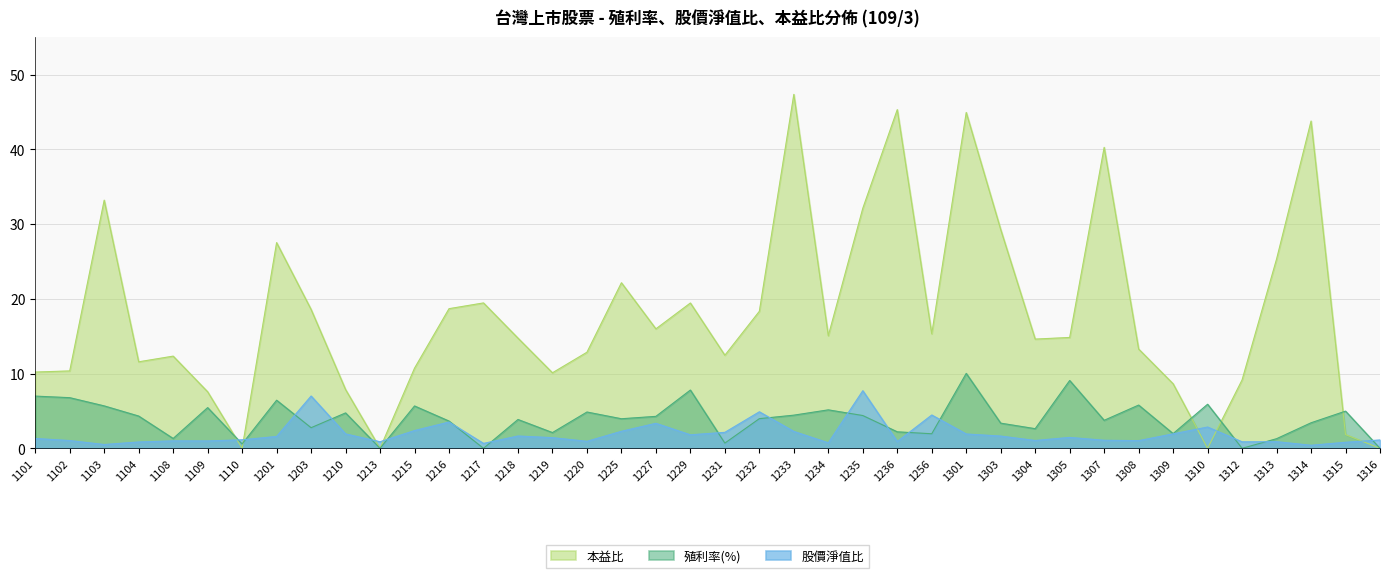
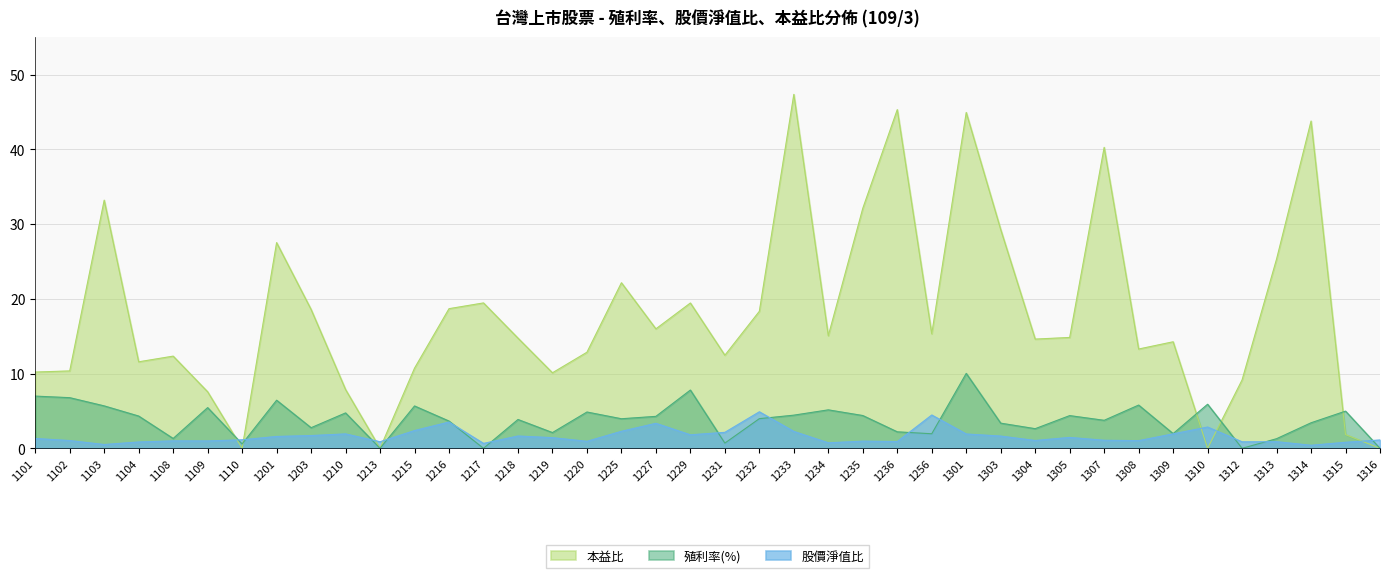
  {
    "本益比": {
      "1101": 10,
      "1102": 10,
      "1103": 33,
      "1104": 12,
      "1108": 12,
      "1109": 8,
      "1110": 0,
      "1201": 28,
      "1203": 19,
      "1210": 8,
      "1215": 11,
      "1216": 19,
      "1217": 19,
      "1218": 15,
      "1219": 10,
      "1220": 13,
      "1225": 22,
      "1227": 16,
      "1229": 19,
      "1231": 12,
      "1232": 18,
      "1233": 47,
      "1234": 15,
      "1235": 32,
      "1236": 45,
      "1256": 15,
      "1301": 45,
      "1303": 29,
      "1304": 15,
      "1305": 15,
      "1307": 40,
      "1308": 13,
-     "1309": 9,
+     "1309": 14,
      "1310": 0,
      "1312": 9,
      "1313": 25,
      "1314": 44,
      "1315": 2
    },
    "殖利率(%)": {
      "1101": 7,
      "1102": 7,
      "1103": 6,
      "1104": 4,
      "1109": 5,
      "1110": 1,
      "1201": 6,
      "1203": 3,
      "1210": 5,
      "1215": 6,
      "1217": 0,
      "1218": 4,
      "1219": 2,
      "1220": 5,
      "1225": 4,
      "1227": 4,
      "1229": 8,
      "1231": 1,
      "1232": 4,
      "1233": 4,
      "1234": 5,
      "1235": 4,
      "1236": 2,
      "1256": 2,
      "1301": 10,
      "1303": 3,
      "1304": 3,
-     "1305": 9,
+     "1305": 4,
      "1307": 4,
      "1308": 6,
      "1310": 6,
      "1312": 0,
      "1313": 1,
      "1314": 3,
      "1315": 5
    },
    "股價淨值比": {
      "1101": 1,
      "1102": 1,
      "1103": 1,
      "1104": 1,
      "1109": 1,
      "1110": 1,
      "1201": 2,
-     "1203": 7,
+     "1203": 2,
      "1210": 2,
      "1213": 1,
      "1215": 2,
      "1217": 1,
      "1218": 2,
      "1219": 1,
      "1220": 1,
      "1225": 2,
      "1227": 3,
      "1229": 2,
      "1231": 2,
      "1232": 5,
      "1233": 2,
      "1234": 1,
-     "1235": 8,
+     "1235": 1,
      "1236": 1,
      "1256": 4,
      "1301": 2,
      "1303": 2,
      "1304": 1,
      "1305": 1,
      "1307": 1,
      "1308": 1,
      "1310": 3,
      "1312": 1,
      "1313": 1,
      "1314": 0,
      "1315": 1,
      "1316": 1
    }
  }
